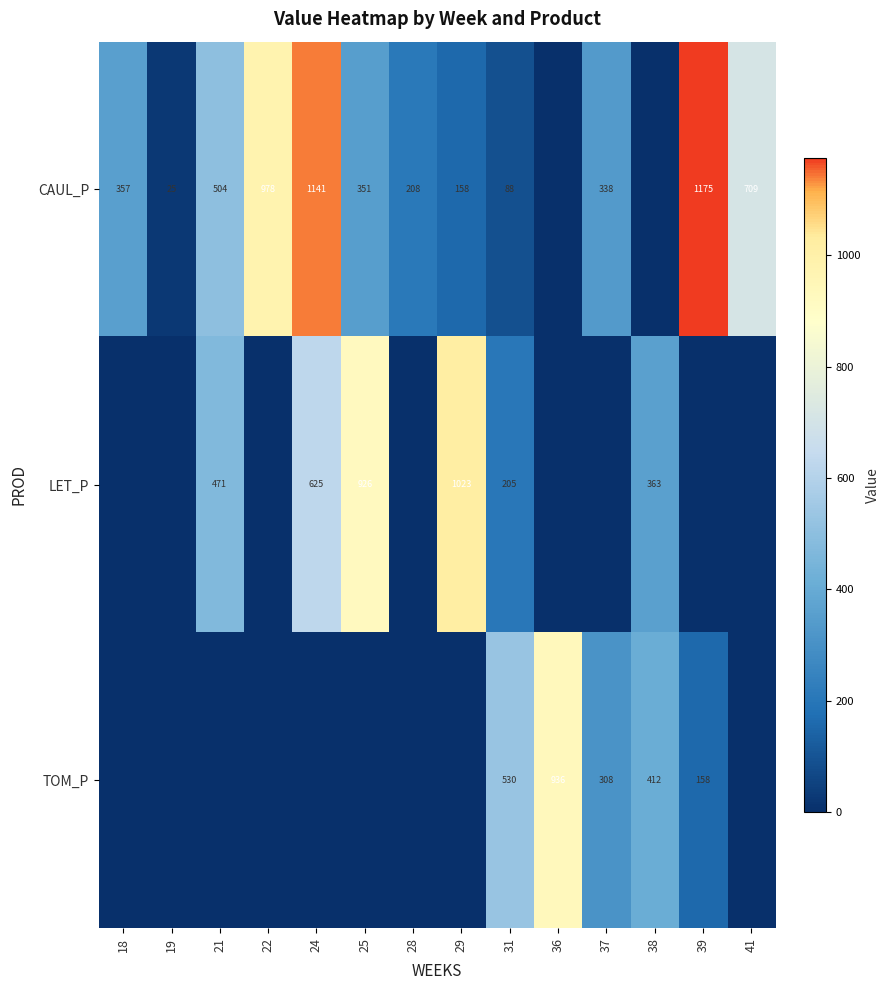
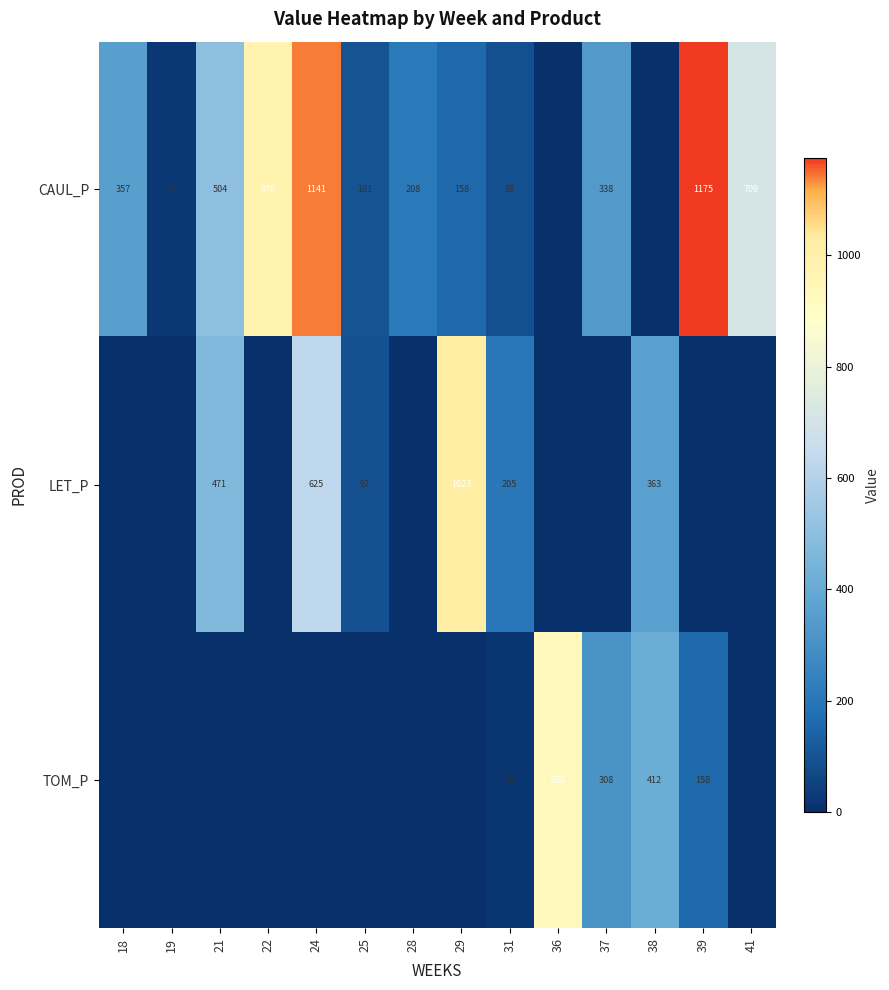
  {
    "CAUL_P": {
      "18": 357,
      "19": 25,
      "21": 504,
      "22": 978,
      "24": 1141,
-     "25": 351,
+     "25": 101,
      "28": 208,
      "29": 158,
      "31": 88,
      "37": 338,
      "39": 1175
    },
    "LET_P": {
      "21": 471,
      "24": 625,
-     "25": 926,
+     "25": 92,
      "29": 1023,
      "31": 205,
      "38": 363
    },
    "TOM_P": {
-     "31": 530,
+     "31": 16,
      "36": 936,
      "37": 308,
      "38": 412,
      "39": 158
    }
  }
